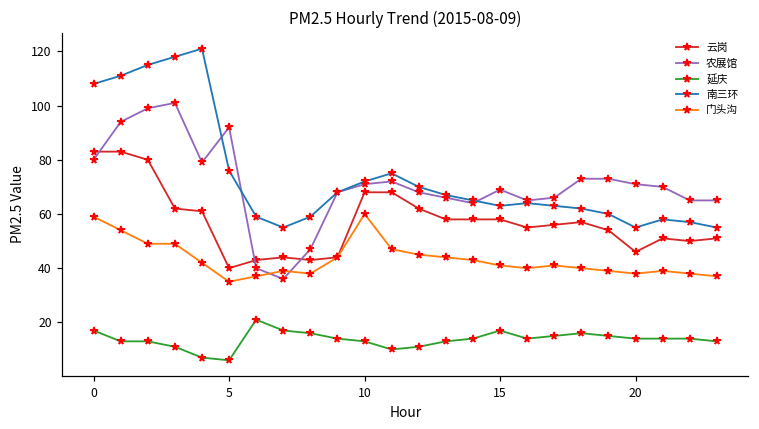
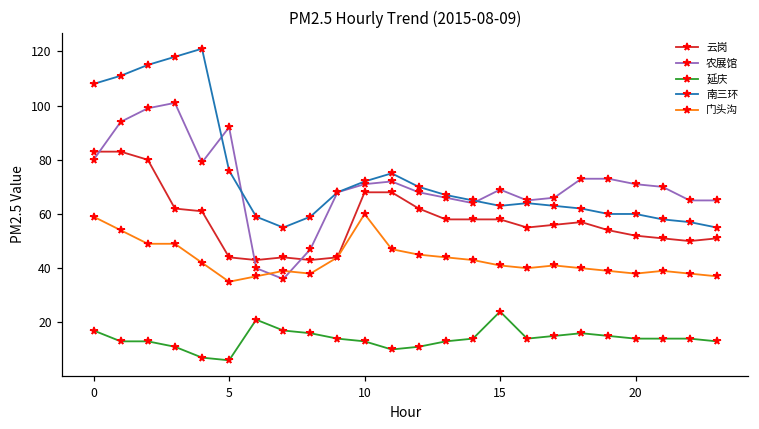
  {
    "云岗": {
      "0": 83,
-     "5": 40,
+     "5": 44,
      "10": 68,
      "15": 58,
-     "20": 46
+     "20": 52
    },
    "农展馆": {
      "0": 80,
      "5": 92,
      "15": 69,
      "20": 71
    },
    "延庆": {
      "0": 17,
      "5": 6,
      "10": 13,
-     "15": 17,
+     "15": 24,
      "20": 14
    },
    "南三环": {
      "0": 108,
      "5": 76,
      "15": 63,
-     "20": 55
+     "20": 60
    },
    "门头沟": {
      "0": 59,
      "5": 35,
      "10": 60,
      "15": 41,
      "20": 38
    }
  }
